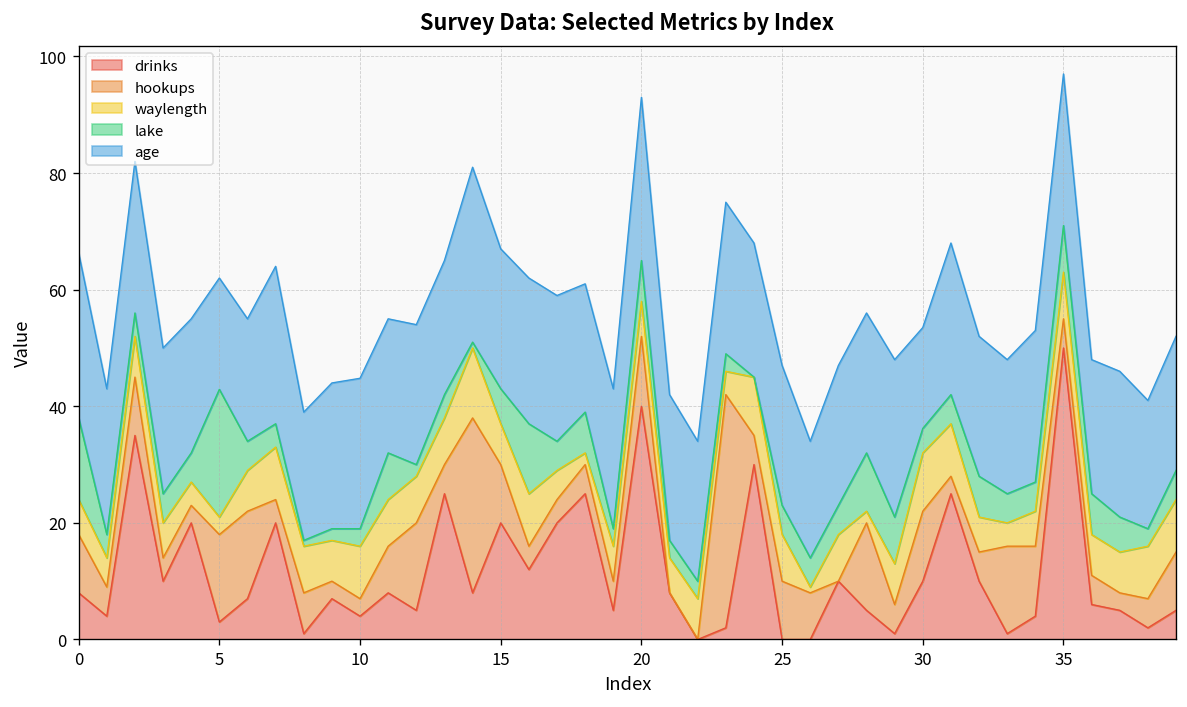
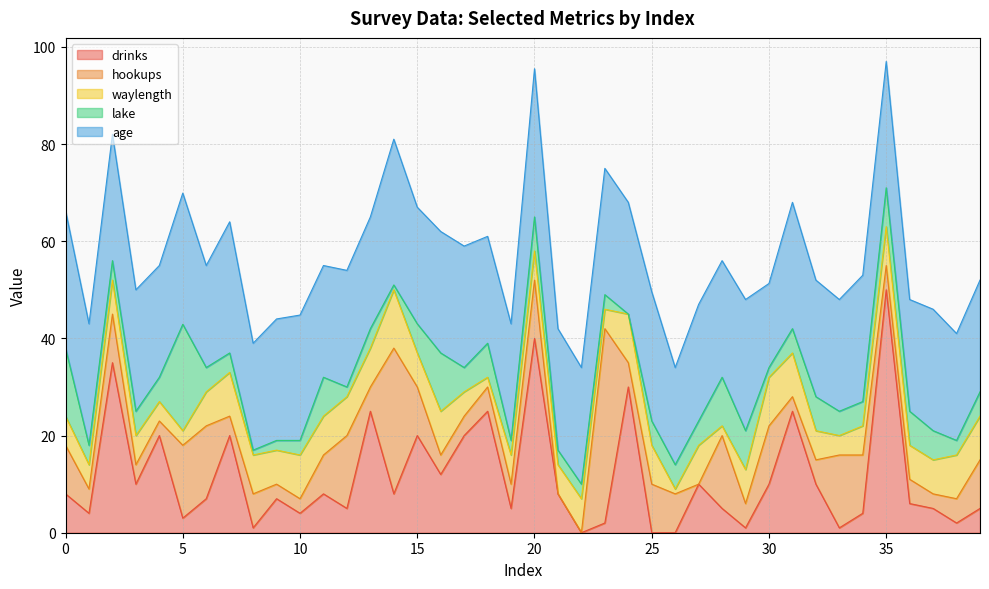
  {
    "lake": {
      "0": 14,
      "5": 22,
      "10": 3,
      "15": 6,
      "20": 7,
      "25": 5,
-     "30": 4,
+     "30": 2,
      "35": 8
    },
    "age": {
      "0": 28,
-     "5": 19,
+     "5": 27,
      "10": 26,
      "15": 24,
-     "20": 28,
-     "25": 24,
+     "20": 31,
+     "25": 27,
      "30": 17,
      "35": 26
    }
  }
